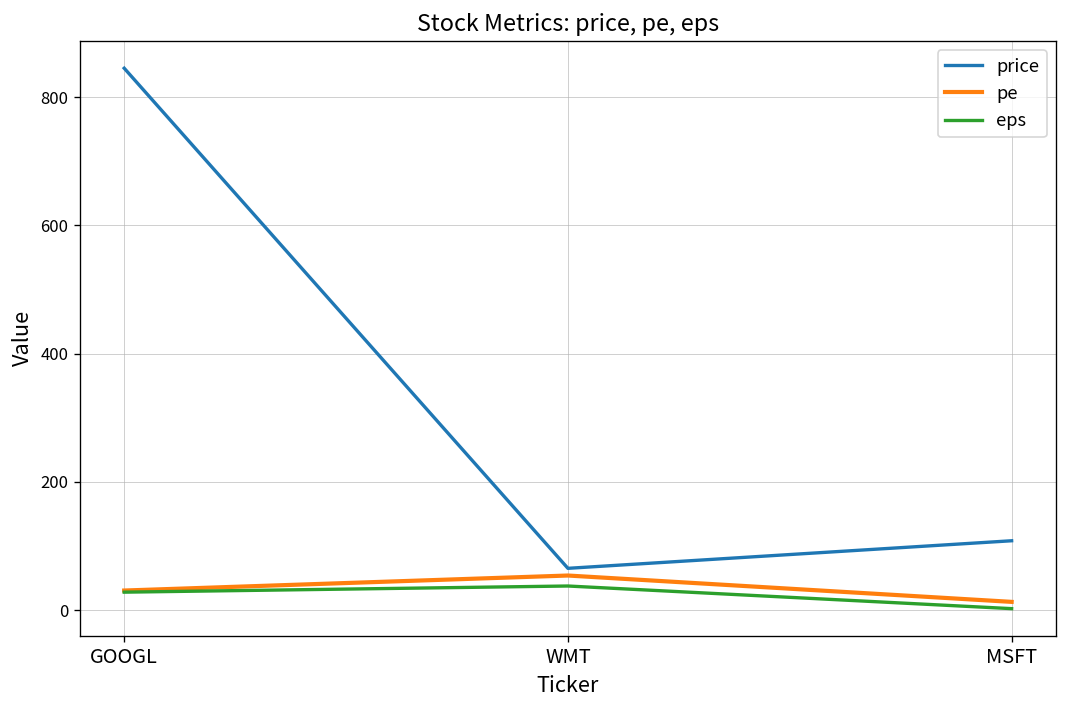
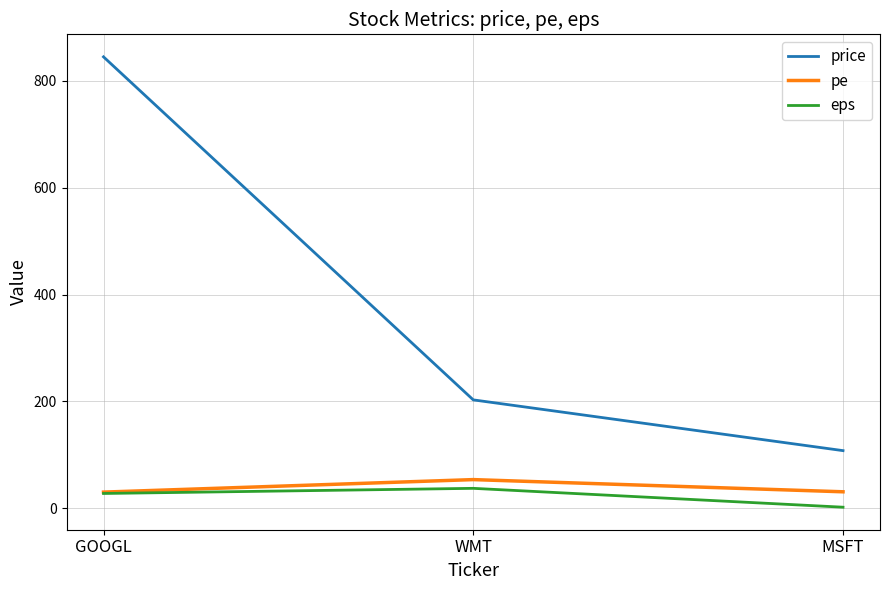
  {
    "price": {
      "GOOGL": 850,
-     "WMT": 70,
+     "WMT": 200,
      "MSFT": 110
    },
    "pe": {
      "WMT": 50,
-     "MSFT": 10
+     "MSFT": 30
    },
    "eps": {
      "WMT": 40,
      "MSFT": 0
    }
  }
